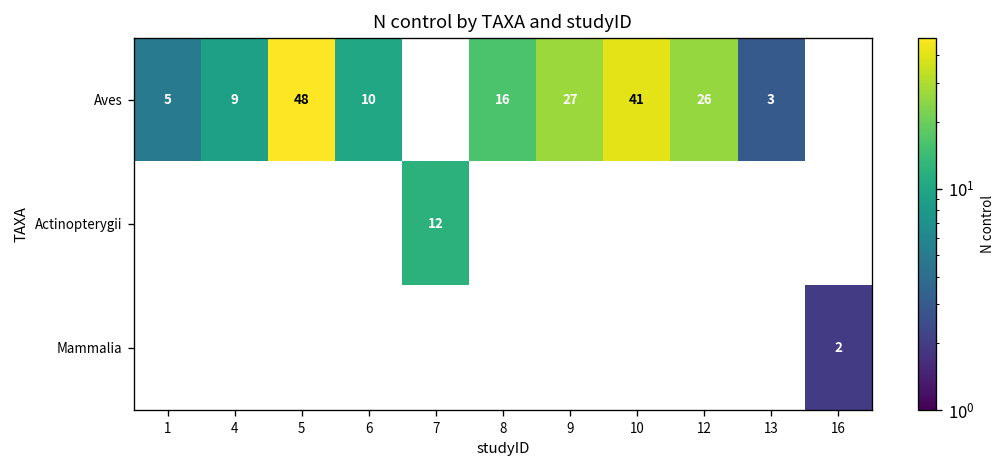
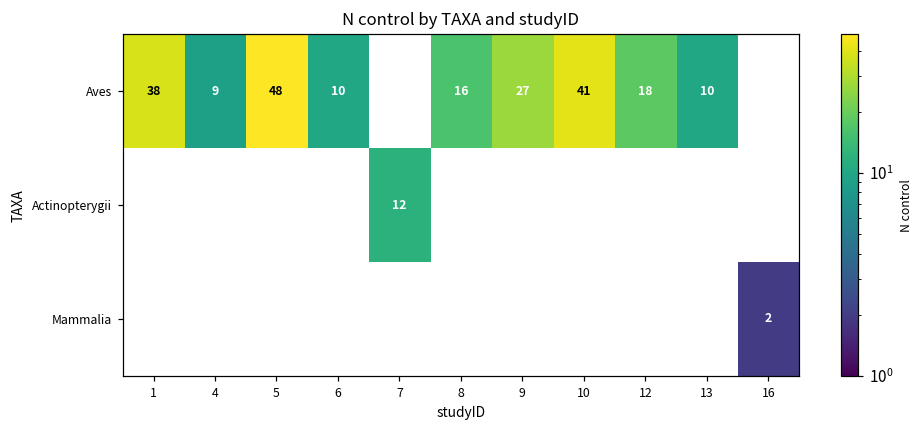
  {
    "Aves": {
-     "1": 5,
+     "1": 38,
      "4": 9,
      "5": 48,
      "6": 10,
      "8": 16,
      "9": 27,
      "10": 41,
-     "12": 26,
-     "13": 3
+     "12": 18,
+     "13": 10
    },
    "Actinopterygii": {
      "7": 12
    },
    "Mammalia": {
      "16": 2
    }
  }
